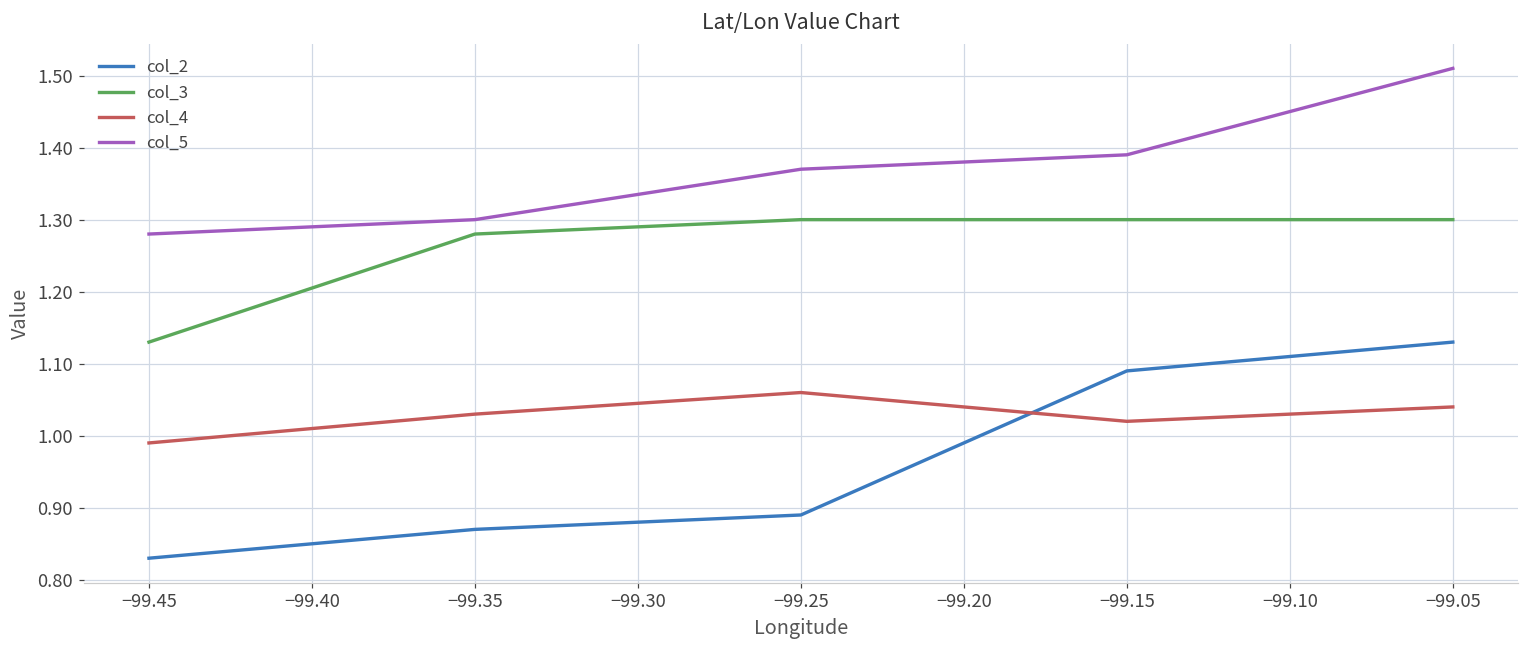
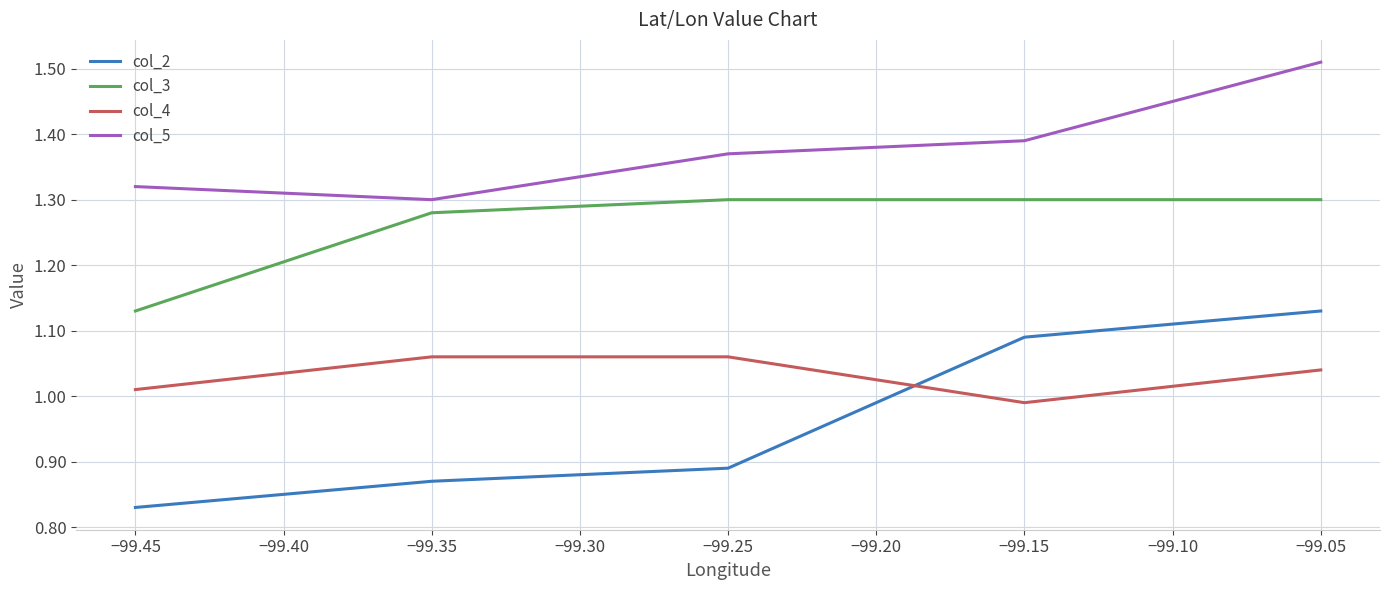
  {
    "col_2": {
      "−99.45": 0.83,
      "−99.35": 0.87,
      "−99.25": 0.89,
      "−99.15": 1.09,
      "−99.05": 1.13
    },
    "col_3": {
      "−99.45": 1.13,
      "−99.35": 1.28,
      "−99.25": 1.30,
      "−99.15": 1.30,
      "−99.05": 1.30
    },
    "col_4": {
-     "−99.45": 0.99,
-     "−99.35": 1.03,
+     "−99.45": 1.01,
+     "−99.35": 1.06,
      "−99.25": 1.06,
-     "−99.15": 1.02,
+     "−99.15": 0.99,
      "−99.05": 1.04
    },
    "col_5": {
-     "−99.45": 1.28,
+     "−99.45": 1.32,
      "−99.35": 1.30,
      "−99.25": 1.37,
      "−99.15": 1.39,
      "−99.05": 1.51
    }
  }
